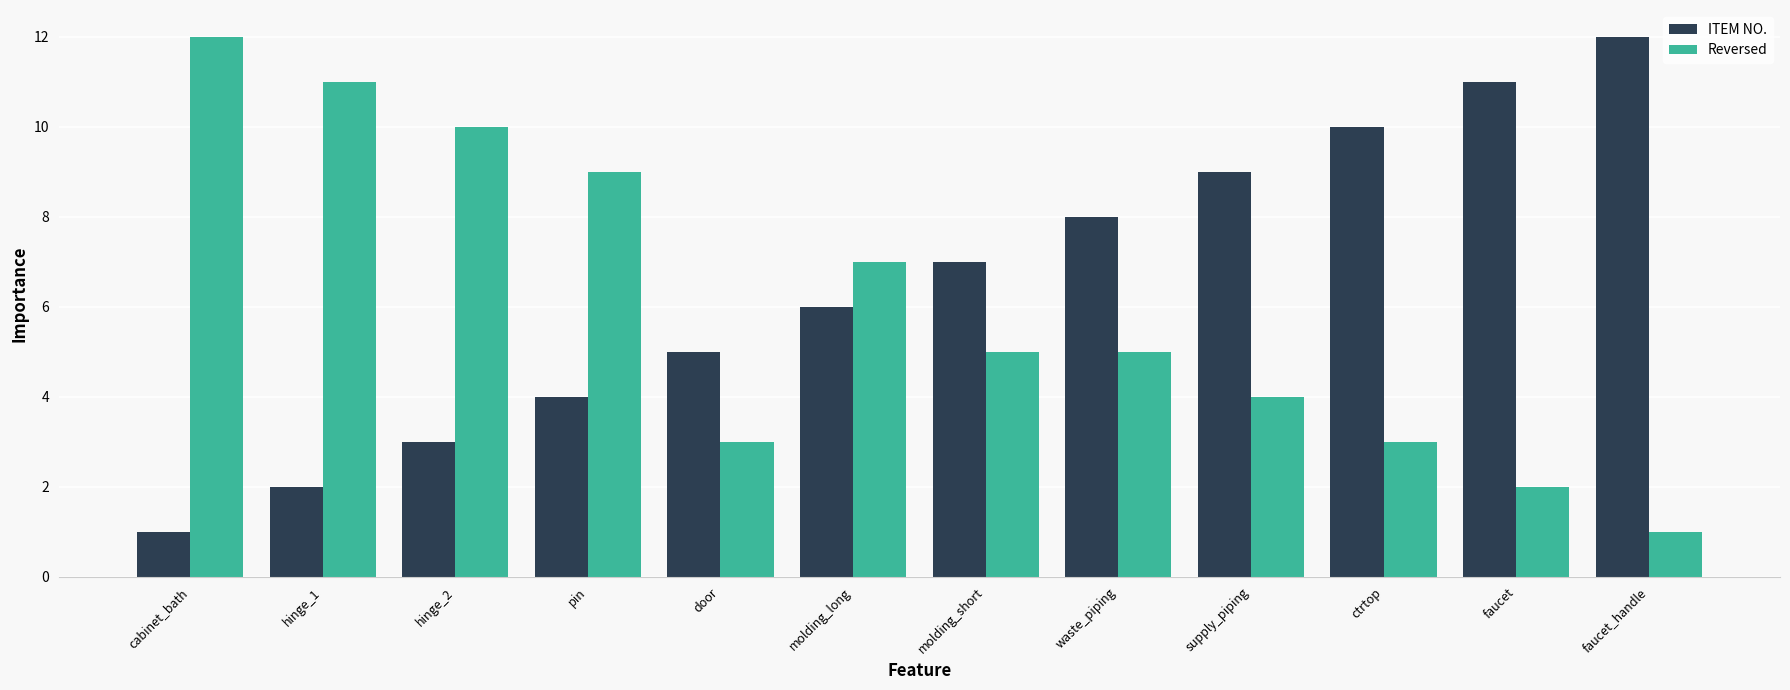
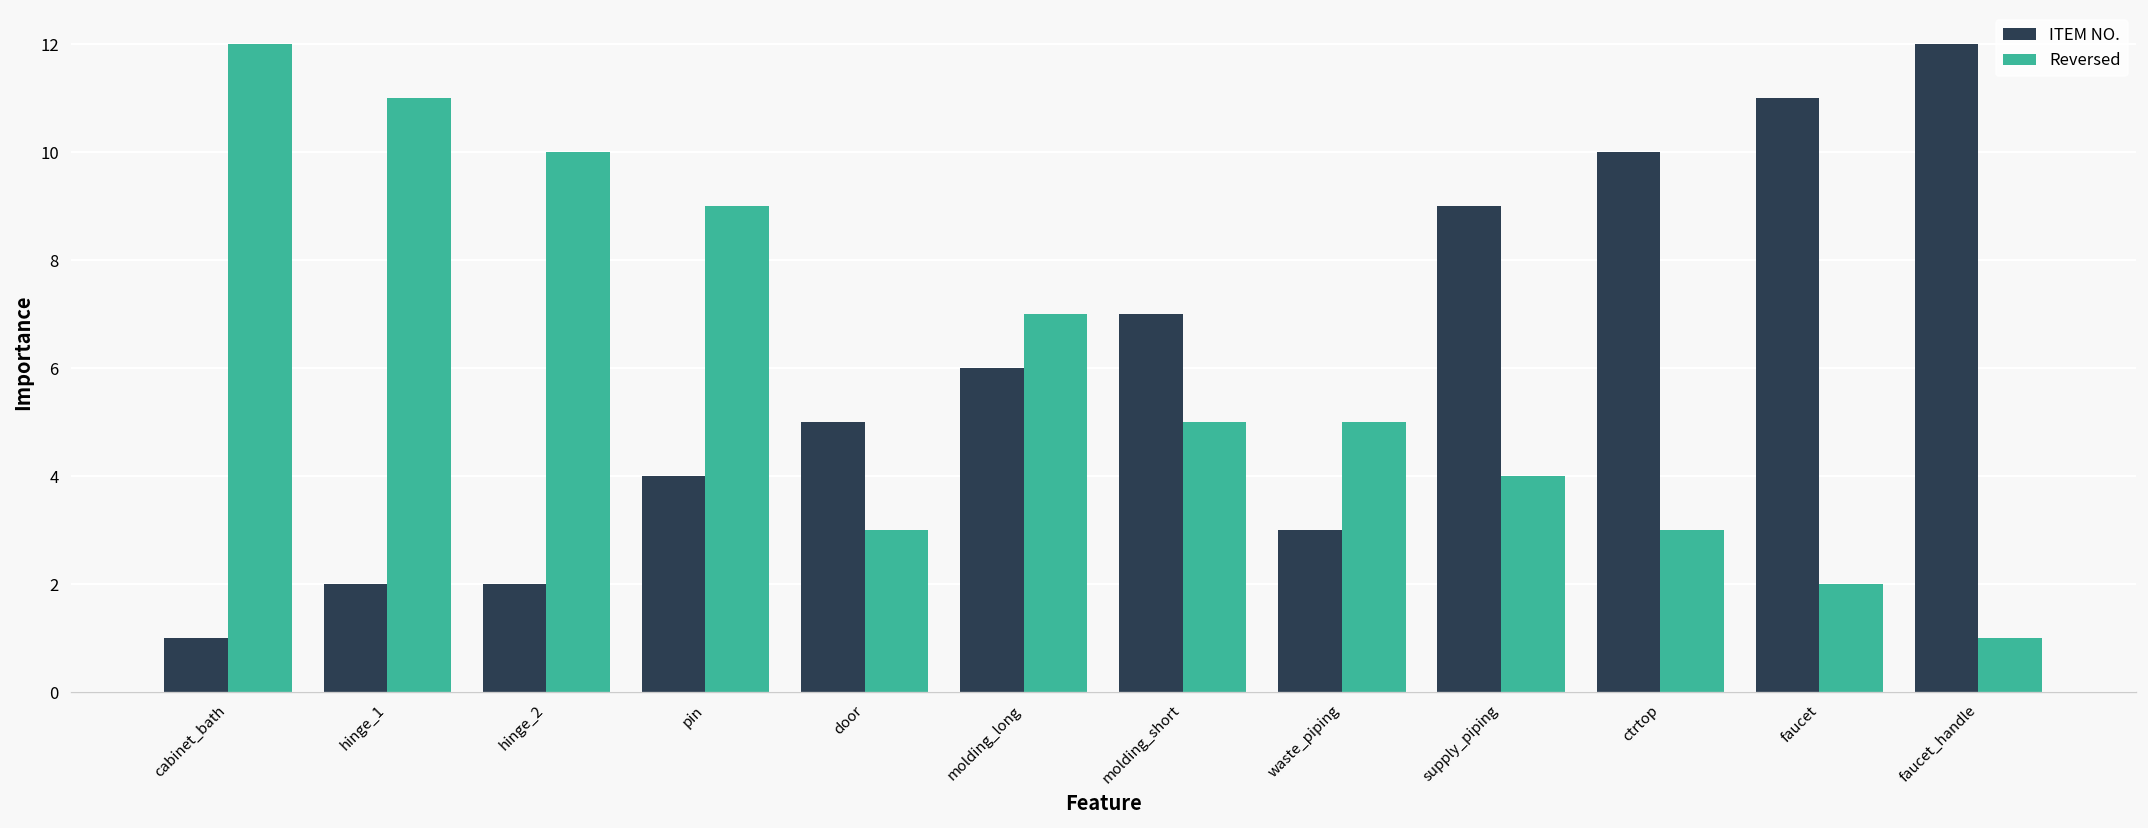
  {
    "ITEM NO.": {
      "cabinet_bath": 1,
      "hinge_1": 2,
-     "hinge_2": 3,
+     "hinge_2": 2,
      "pin": 4,
      "door": 5,
      "molding_long": 6,
      "molding_short": 7,
-     "waste_piping": 8,
+     "waste_piping": 3,
      "supply_piping": 9,
      "ctrtop": 10,
      "faucet": 11,
      "faucet_handle": 12
    },
    "Reversed": {
      "cabinet_bath": 12,
      "hinge_1": 11,
      "hinge_2": 10,
      "pin": 9,
      "door": 3,
      "molding_long": 7,
      "molding_short": 5,
      "waste_piping": 5,
      "supply_piping": 4,
      "ctrtop": 3,
      "faucet": 2,
      "faucet_handle": 1
    }
  }
